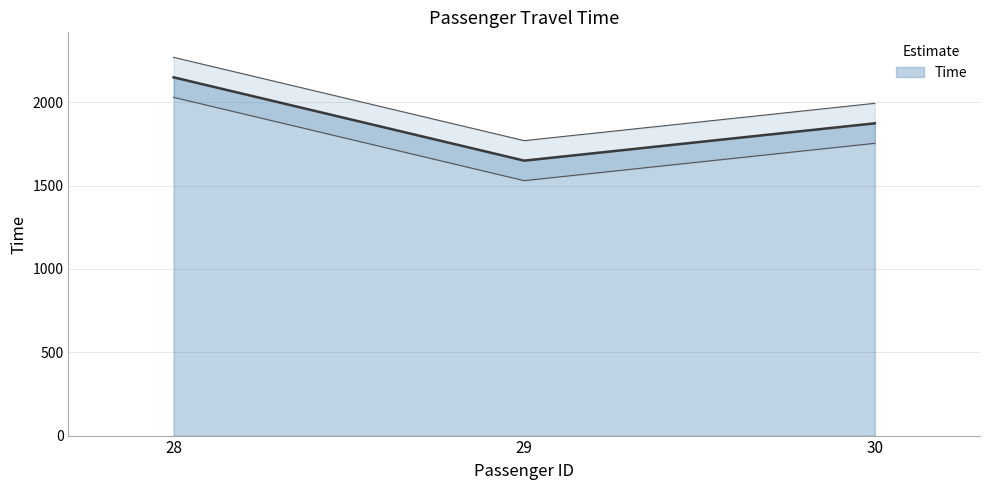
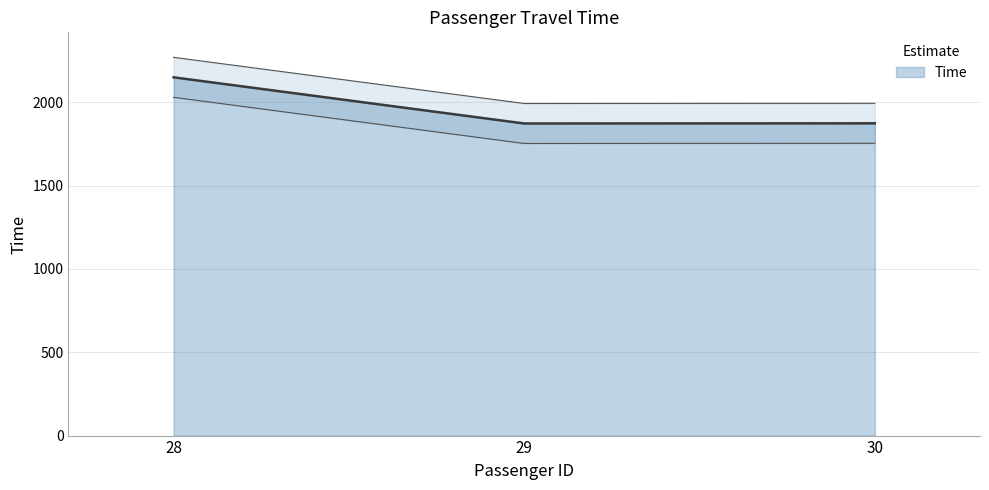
  {
    "Time": {
      "28": 2150,
-     "29": 1650,
+     "29": 1870,
      "30": 1870
    }
  }
